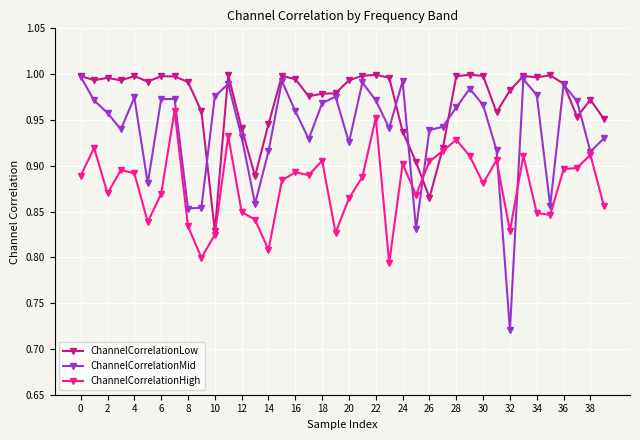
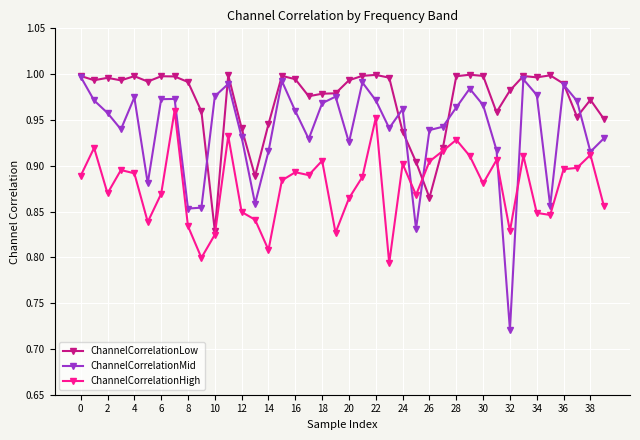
  {
    "ChannelCorrelationMid": {
      "2": 0.96,
      "4": 0.97,
      "6": 0.97,
      "8": 0.85,
      "10": 0.98,
      "12": 0.93,
      "14": 0.92,
      "16": 0.96,
      "18": 0.97,
      "20": 0.93,
      "22": 0.97,
-     "24": 0.99,
+     "24": 0.96,
      "26": 0.94,
      "28": 0.96,
      "30": 0.97,
      "32": 0.72,
      "34": 0.98,
      "38": 0.92
    }
  }
